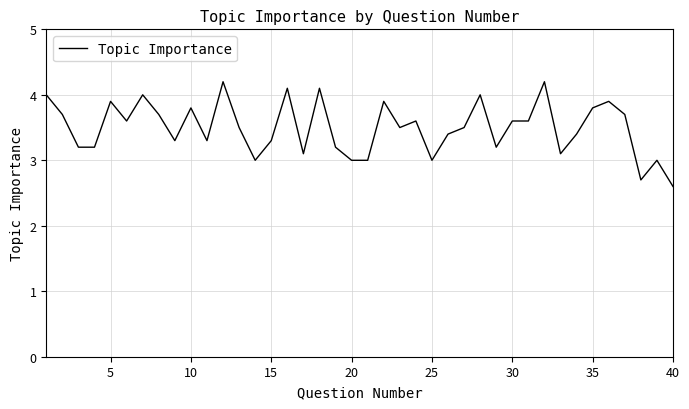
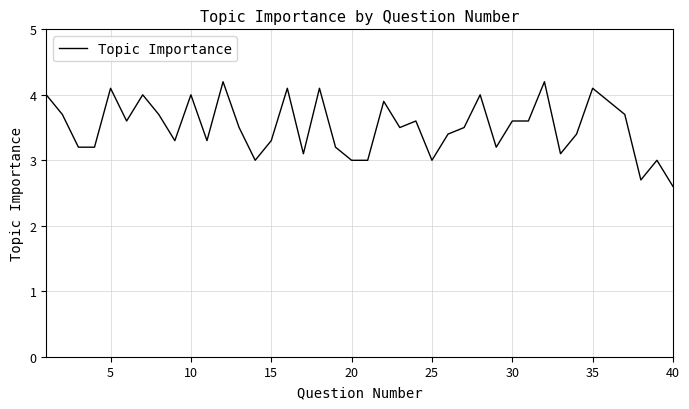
  {
-   "5": 3.9,
-   "10": 3.8,
+   "5": 4.1,
+   "10": 4.0,
    "15": 3.3,
    "20": 3.0,
    "25": 3.0,
    "30": 3.6,
-   "35": 3.8,
+   "35": 4.1,
    "40": 2.6
  }
